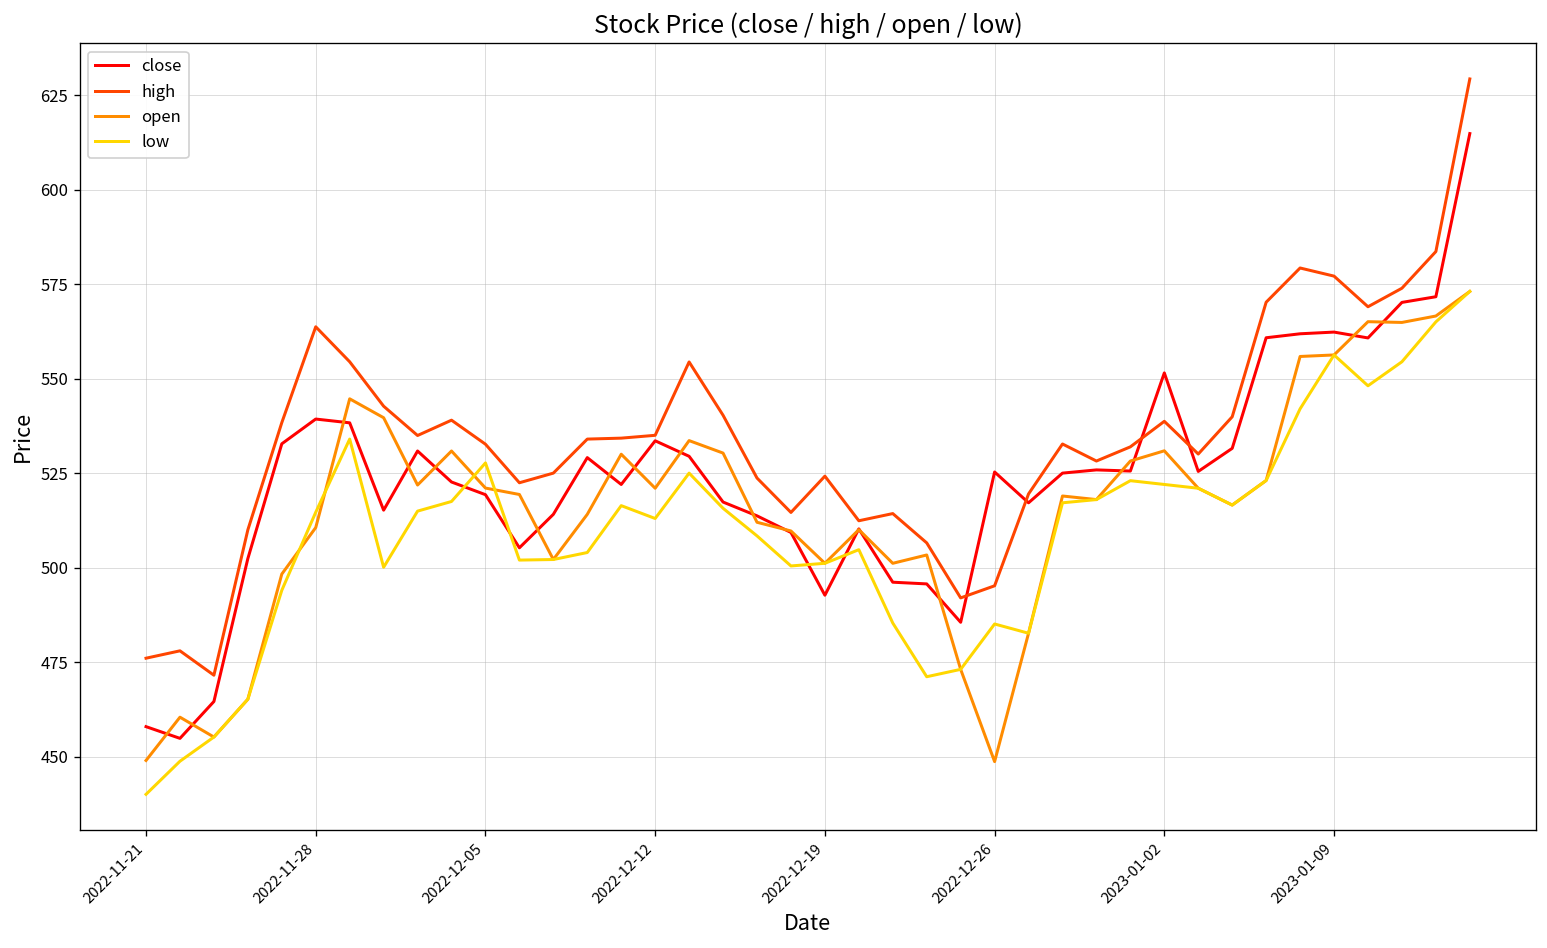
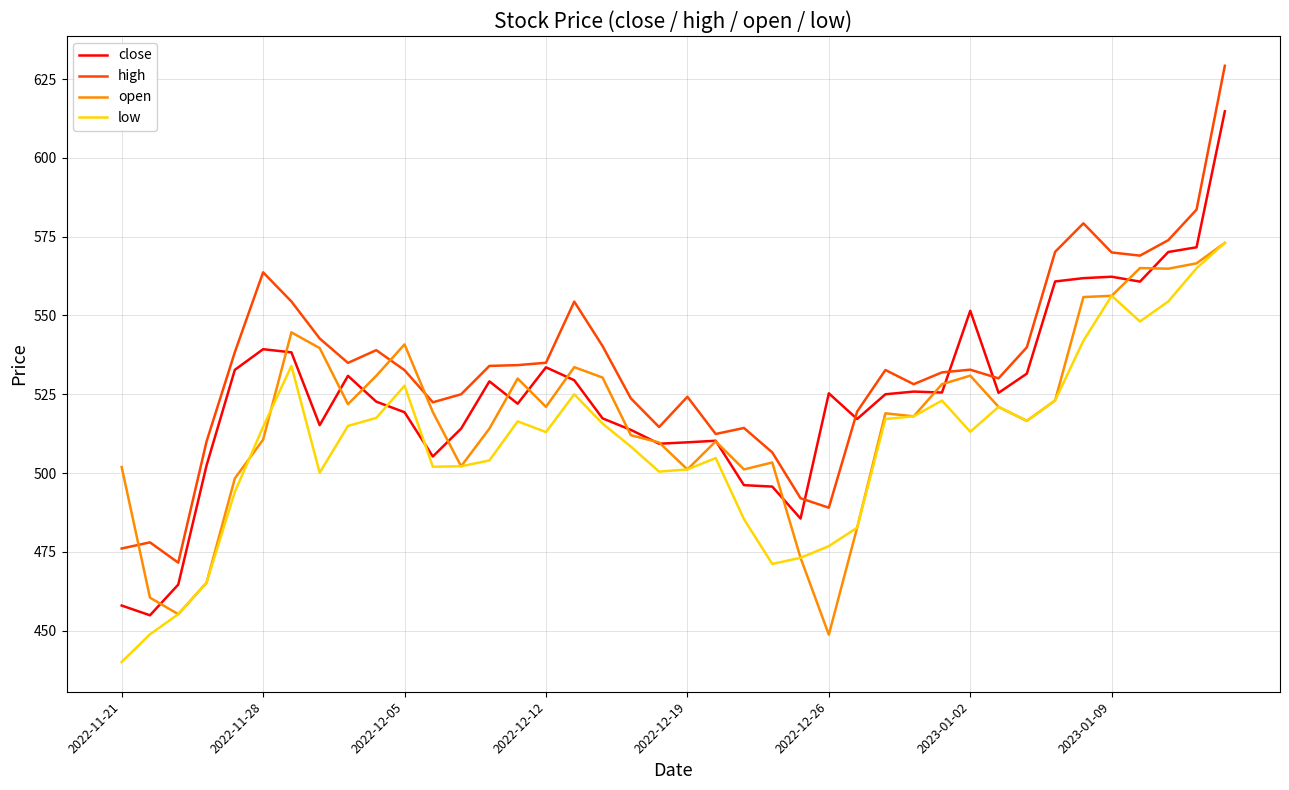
  {
    "close": {
      "2022-11-21": 458,
      "2022-11-28": 539,
      "2022-12-05": 519,
      "2022-12-12": 534,
-     "2022-12-19": 493,
+     "2022-12-19": 510,
      "2022-12-26": 525,
      "2023-01-02": 552,
      "2023-01-09": 562
    },
    "high": {
      "2022-11-21": 476,
      "2022-11-28": 564,
      "2022-12-05": 533,
      "2022-12-12": 535,
      "2022-12-19": 524,
-     "2022-12-26": 495,
-     "2023-01-02": 539,
-     "2023-01-09": 577
+     "2022-12-26": 489,
+     "2023-01-02": 533,
+     "2023-01-09": 570
    },
    "open": {
-     "2022-11-21": 449,
+     "2022-11-21": 502,
      "2022-11-28": 511,
-     "2022-12-05": 521,
+     "2022-12-05": 541,
      "2022-12-12": 521,
      "2022-12-26": 449,
      "2023-01-02": 531
    },
    "low": {
      "2022-11-21": 440,
      "2022-11-28": 515,
      "2022-12-05": 528,
      "2022-12-12": 513,
-     "2022-12-26": 485,
-     "2023-01-02": 522
+     "2022-12-26": 477,
+     "2023-01-02": 513
    }
  }
